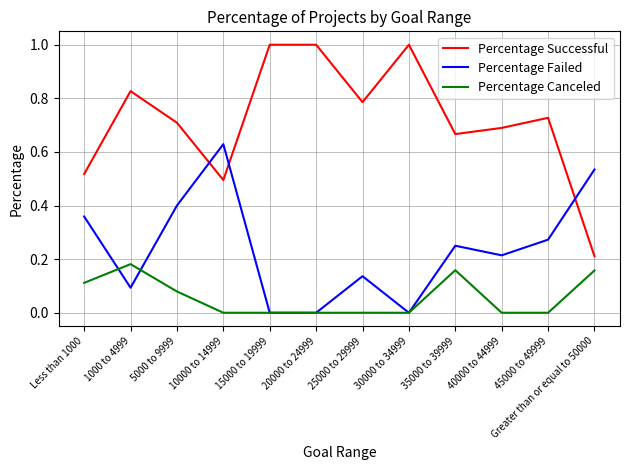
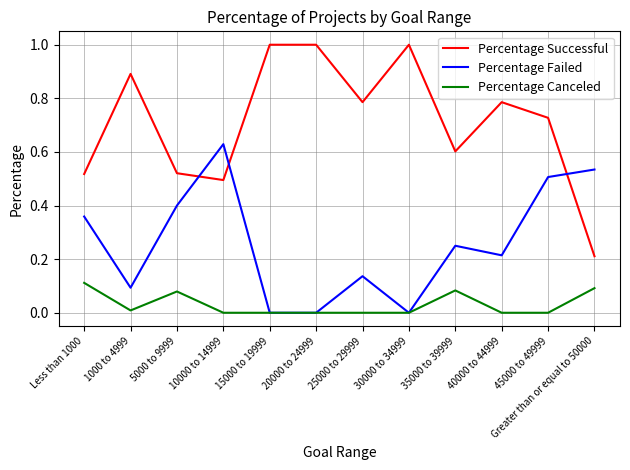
  {
    "Percentage Successful": {
      "Less than 1000": 0.52,
-     "1000 to 4999": 0.83,
-     "5000 to 9999": 0.71,
+     "1000 to 4999": 0.89,
+     "5000 to 9999": 0.52,
      "10000 to 14999": 0.50,
      "15000 to 19999": 1.00,
      "20000 to 24999": 1.00,
      "25000 to 29999": 0.79,
      "30000 to 34999": 1.00,
-     "35000 to 39999": 0.67,
-     "40000 to 44999": 0.69,
+     "35000 to 39999": 0.60,
+     "40000 to 44999": 0.79,
      "45000 to 49999": 0.73,
      "Greater than or equal to 50000": 0.21
    },
    "Percentage Failed": {
      "Less than 1000": 0.36,
      "1000 to 4999": 0.09,
      "5000 to 9999": 0.40,
      "10000 to 14999": 0.63,
      "25000 to 29999": 0.14,
      "35000 to 39999": 0.25,
      "40000 to 44999": 0.21,
-     "45000 to 49999": 0.27,
+     "45000 to 49999": 0.51,
      "Greater than or equal to 50000": 0.53
    },
    "Percentage Canceled": {
      "Less than 1000": 0.11,
-     "1000 to 4999": 0.18,
+     "1000 to 4999": 0.01,
      "5000 to 9999": 0.08,
      "10000 to 14999": 0.00,
      "25000 to 29999": 0.00,
-     "35000 to 39999": 0.16,
+     "35000 to 39999": 0.08,
      "40000 to 44999": 0.00,
      "45000 to 49999": 0.00,
-     "Greater than or equal to 50000": 0.16
+     "Greater than or equal to 50000": 0.09
    }
  }
